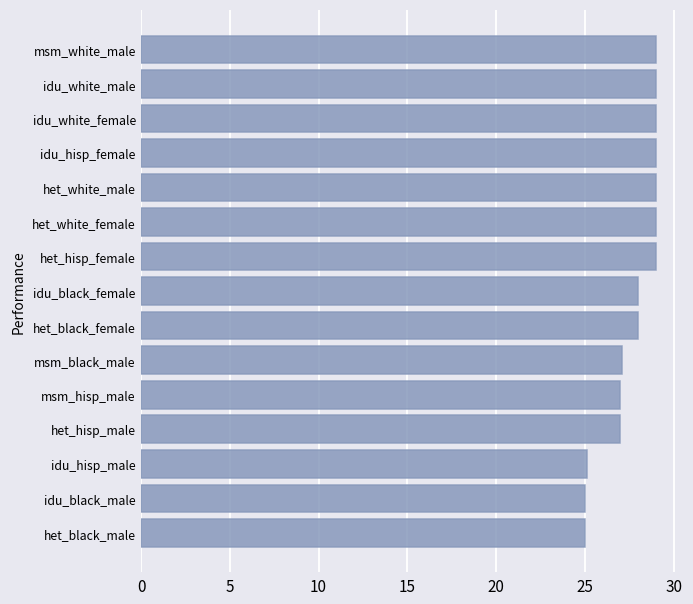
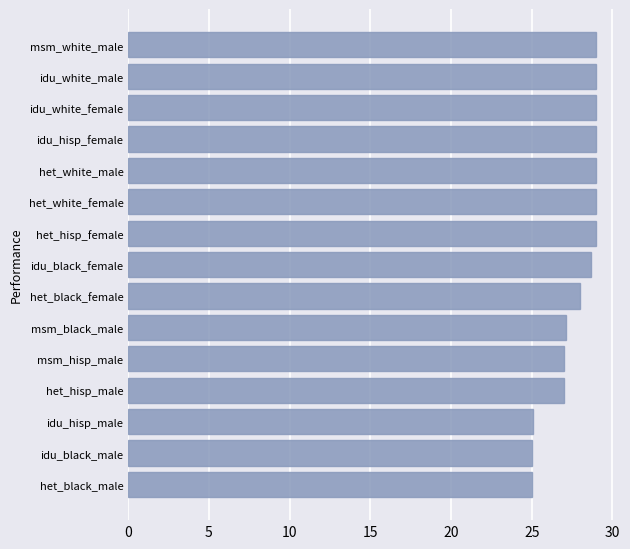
  {
    "msm_white_male": 29.0,
    "idu_white_male": 29.0,
    "idu_white_female": 29.0,
    "idu_hisp_female": 29.0,
    "het_white_male": 29.0,
    "het_white_female": 29.0,
    "het_hisp_female": 29.0,
-   "idu_black_female": 28.0,
+   "idu_black_female": 28.7,
    "het_black_female": 28.0,
    "msm_black_male": 27.1,
    "msm_hisp_male": 27.0,
    "het_hisp_male": 27.0,
    "idu_hisp_male": 25.1,
    "idu_black_male": 25.0,
    "het_black_male": 25.0
  }
